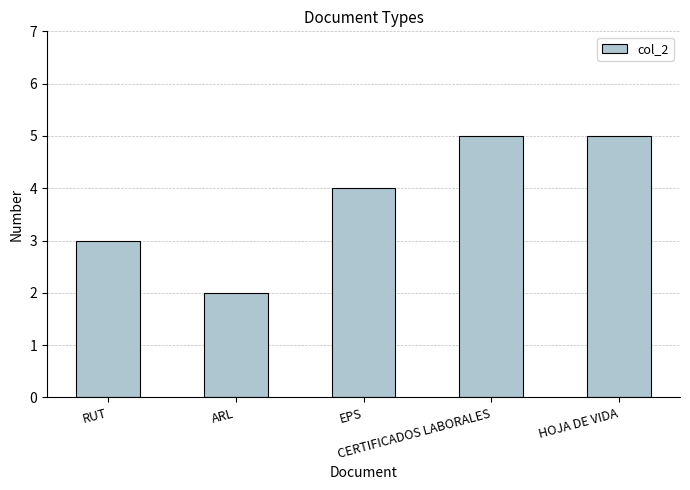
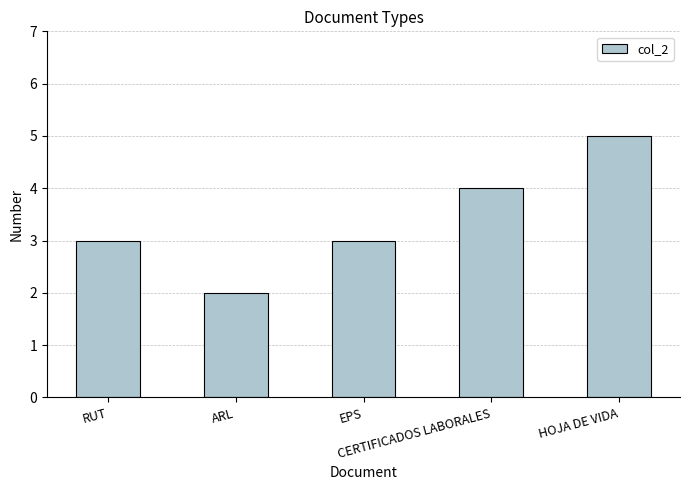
  {
    "RUT": 3,
    "ARL": 2,
-   "EPS": 4,
-   "CERTIFICADOS LABORALES": 5,
+   "EPS": 3,
+   "CERTIFICADOS LABORALES": 4,
    "HOJA DE VIDA": 5
  }
